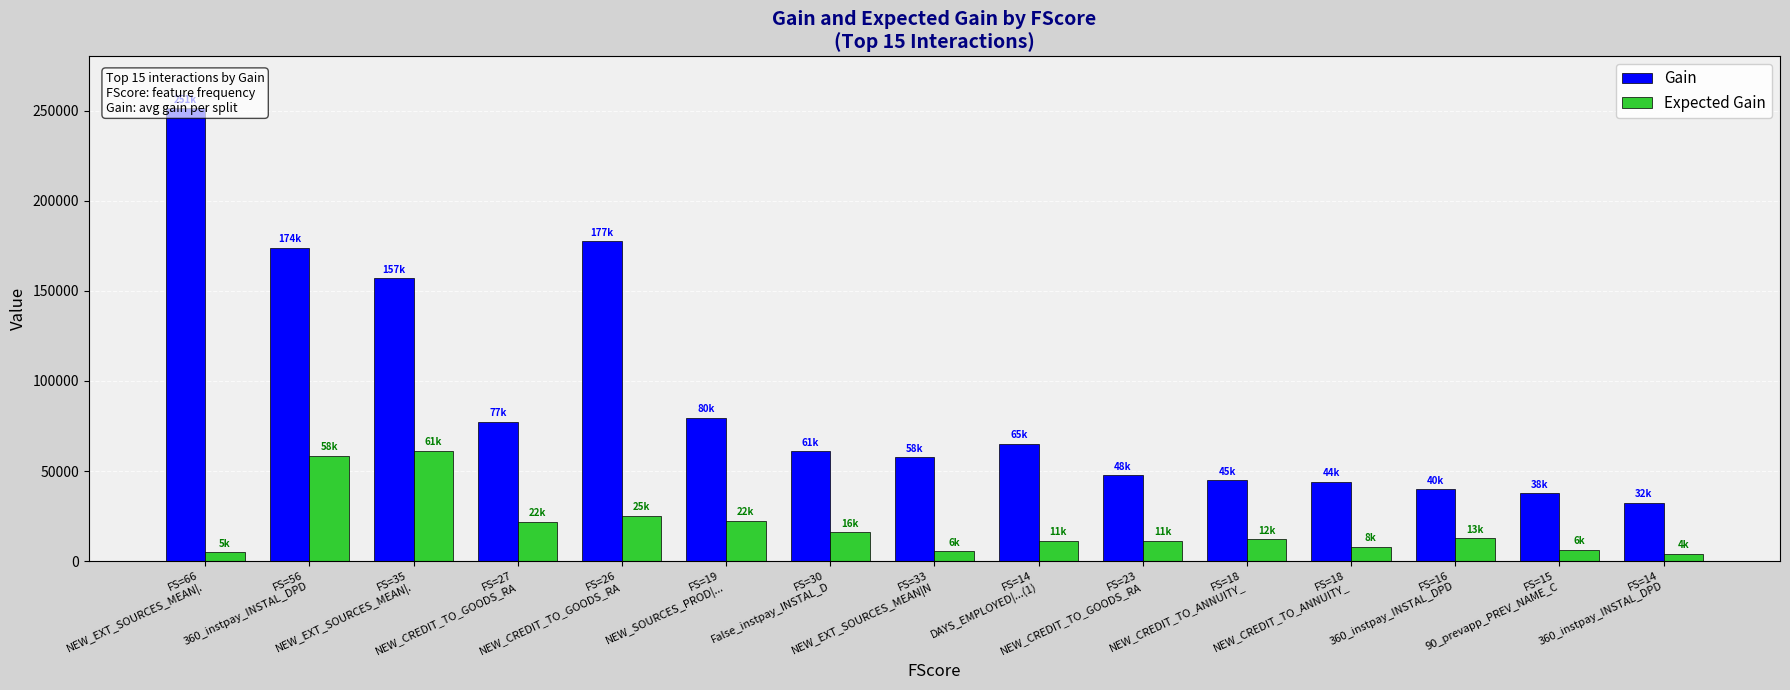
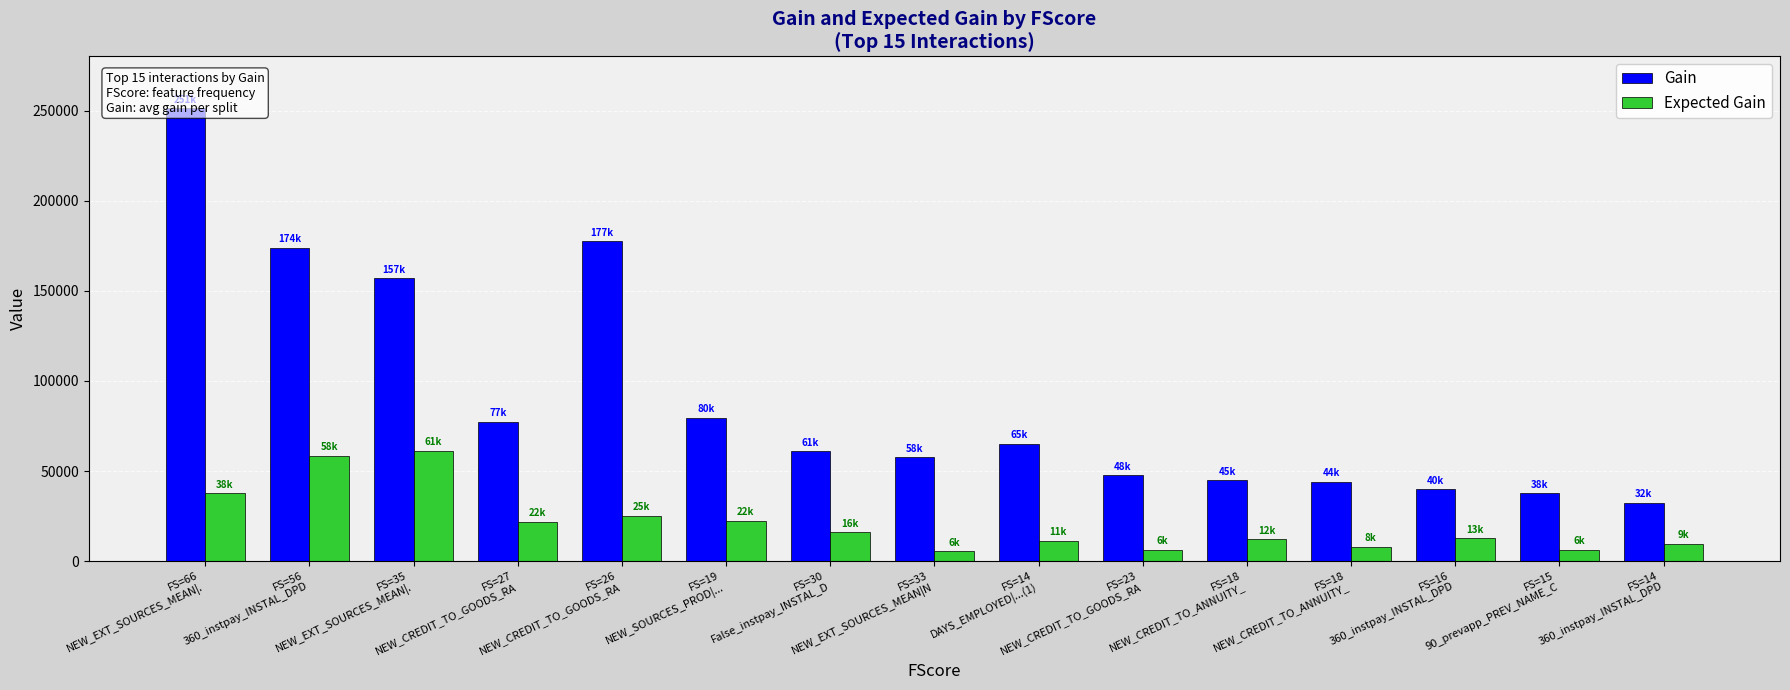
  {
    "Gain": {
      "FS=56 360_instpay_INSTAL_DPD": "174k",
      "FS=35 NEW_EXT_SOURCES_MEAN|.": "157k",
      "FS=27 NEW_CREDIT_TO_GOODS_RA": "77k",
      "FS=26 NEW_CREDIT_TO_GOODS_RA": "177k",
      "FS=19 NEW_SOURCES_PROD|...": "80k",
      "FS=30 False_instpay_INSTAL_D": "61k",
      "FS=33 NEW_EXT_SOURCES_MEAN|N": "58k",
      "FS=14 DAYS_EMPLOYED|...(1)": "65k",
      "FS=23 NEW_CREDIT_TO_GOODS_RA": "48k",
      "FS=16 360_instpay_INSTAL_DPD": "40k",
      "FS=15 90_prevapp_PREV_NAME_C": "38k",
      "FS=14 360_instpay_INSTAL_DPD": "32k"
    },
    "Expected Gain": {
-     "FS=66 NEW_EXT_SOURCES_MEAN|.": "5k",
+     "FS=66 NEW_EXT_SOURCES_MEAN|.": "38k",
      "FS=56 360_instpay_INSTAL_DPD": "58k",
      "FS=35 NEW_EXT_SOURCES_MEAN|.": "61k",
      "FS=27 NEW_CREDIT_TO_GOODS_RA": "22k",
      "FS=26 NEW_CREDIT_TO_GOODS_RA": "25k",
      "FS=19 NEW_SOURCES_PROD|...": "22k",
      "FS=30 False_instpay_INSTAL_D": "16k",
      "FS=33 NEW_EXT_SOURCES_MEAN|N": "6k",
      "FS=14 DAYS_EMPLOYED|...(1)": "11k",
-     "FS=23 NEW_CREDIT_TO_GOODS_RA": "11k",
+     "FS=23 NEW_CREDIT_TO_GOODS_RA": "6k",
      "FS=16 360_instpay_INSTAL_DPD": "13k",
      "FS=15 90_prevapp_PREV_NAME_C": "6k",
-     "FS=14 360_instpay_INSTAL_DPD": "4k"
+     "FS=14 360_instpay_INSTAL_DPD": "9k"
    }
  }
